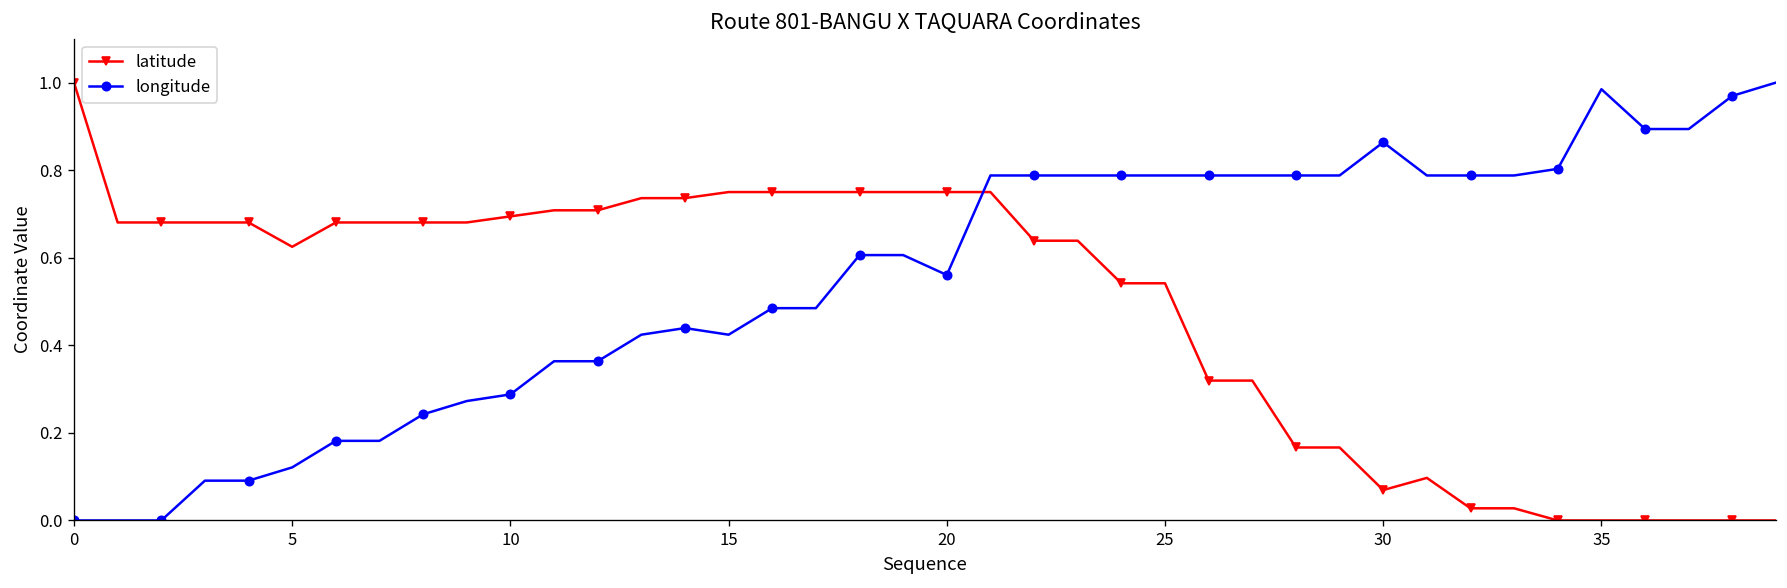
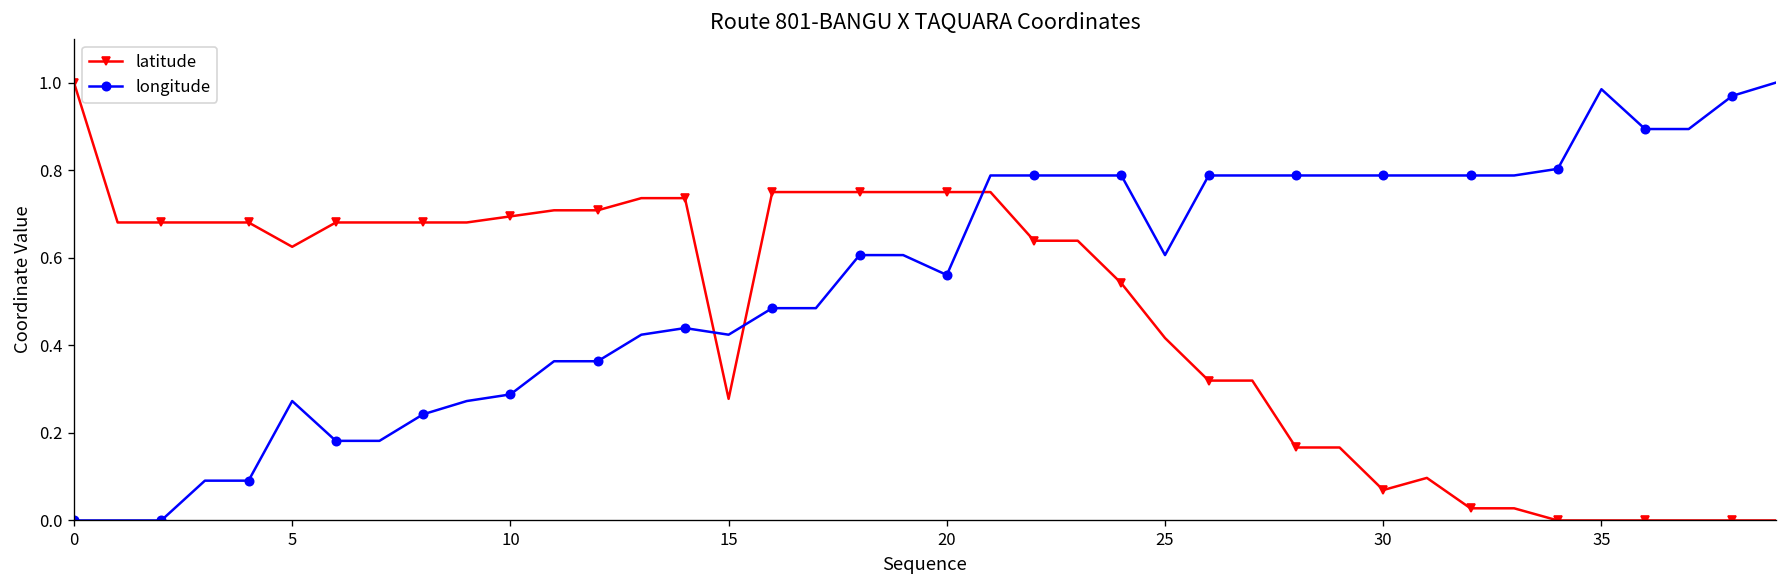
  {
    "latitude": {
      "0": 1.00,
      "5": 0.62,
      "10": 0.69,
-     "15": 0.75,
+     "15": 0.28,
      "20": 0.75,
-     "25": 0.54,
+     "25": 0.42,
      "30": 0.07,
      "35": 0.00
    },
    "longitude": {
      "0": 0.00,
-     "5": 0.12,
+     "5": 0.27,
      "10": 0.29,
      "15": 0.42,
      "20": 0.56,
-     "25": 0.79,
-     "30": 0.86,
+     "25": 0.61,
+     "30": 0.79,
      "35": 0.98
    }
  }
